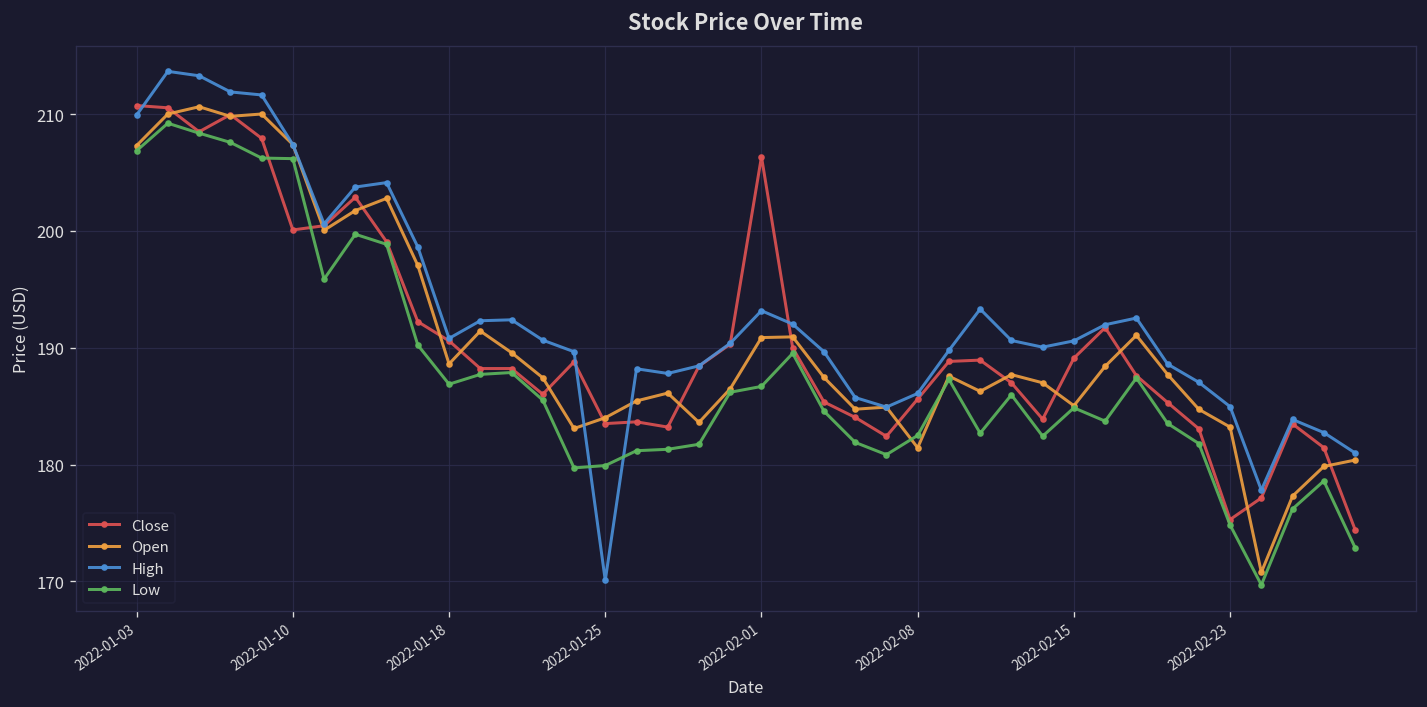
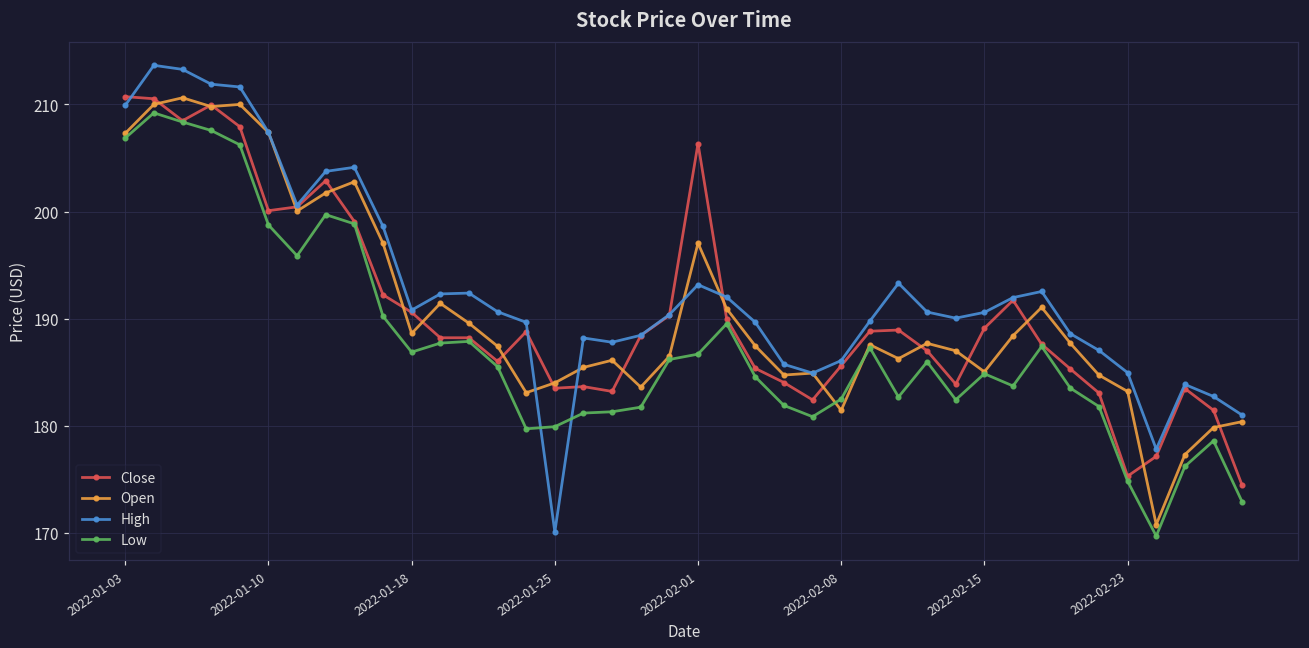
  {
    "Close": {
      "2022-01-03": 211,
      "2022-01-10": 200,
      "2022-01-25": 184,
      "2022-02-01": 206,
      "2022-02-08": 186,
      "2022-02-15": 189,
      "2022-02-23": 175
    },
    "Open": {
      "2022-01-03": 207,
      "2022-01-18": 189,
      "2022-01-25": 184,
-     "2022-02-01": 191,
+     "2022-02-01": 197,
      "2022-02-08": 181,
      "2022-02-23": 183
    },
    "High": {
      "2022-01-03": 210,
      "2022-01-25": 170,
      "2022-02-01": 193,
      "2022-02-08": 186,
      "2022-02-15": 191,
      "2022-02-23": 185
    },
    "Low": {
      "2022-01-03": 207,
-     "2022-01-10": 206,
+     "2022-01-10": 199,
      "2022-01-18": 187,
      "2022-01-25": 180,
      "2022-02-01": 187,
      "2022-02-08": 183,
      "2022-02-23": 175
    }
  }
